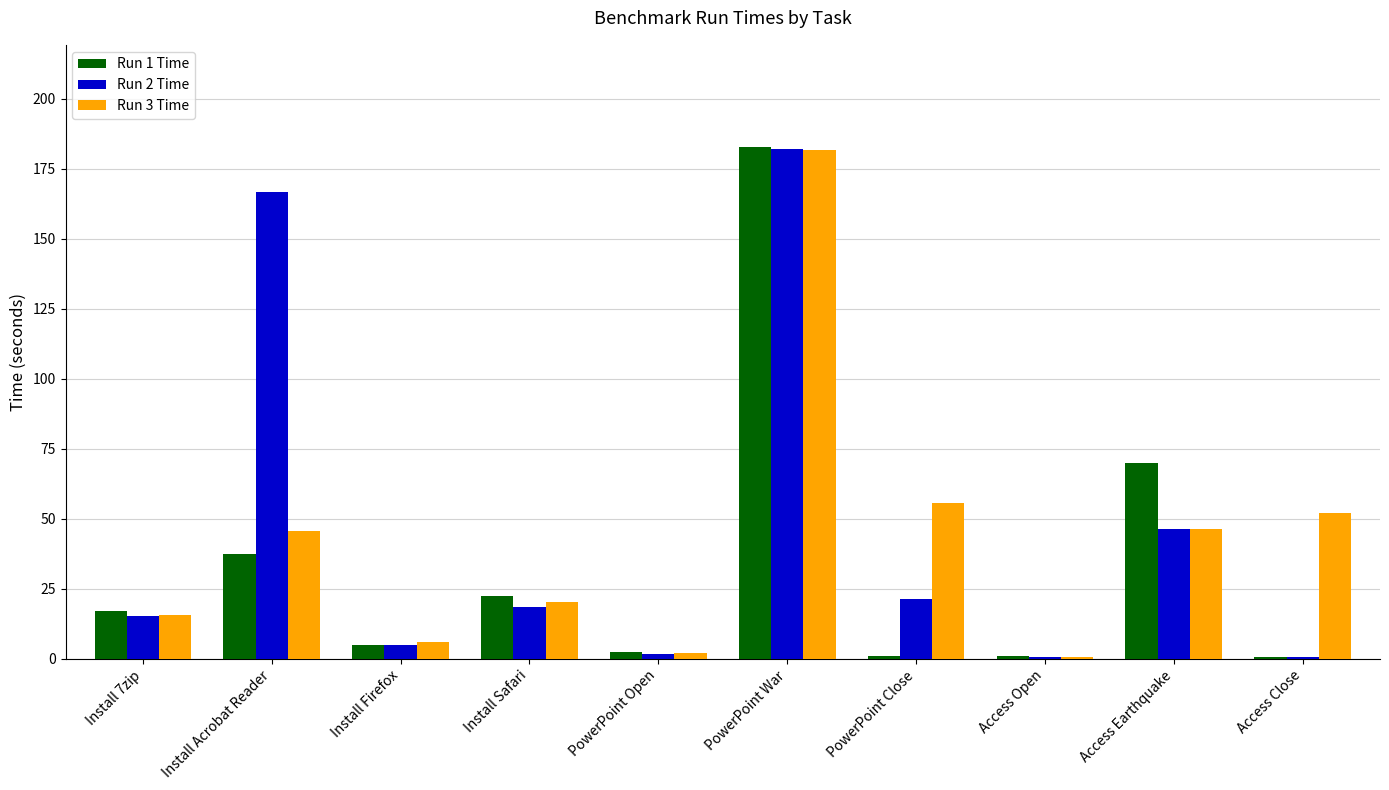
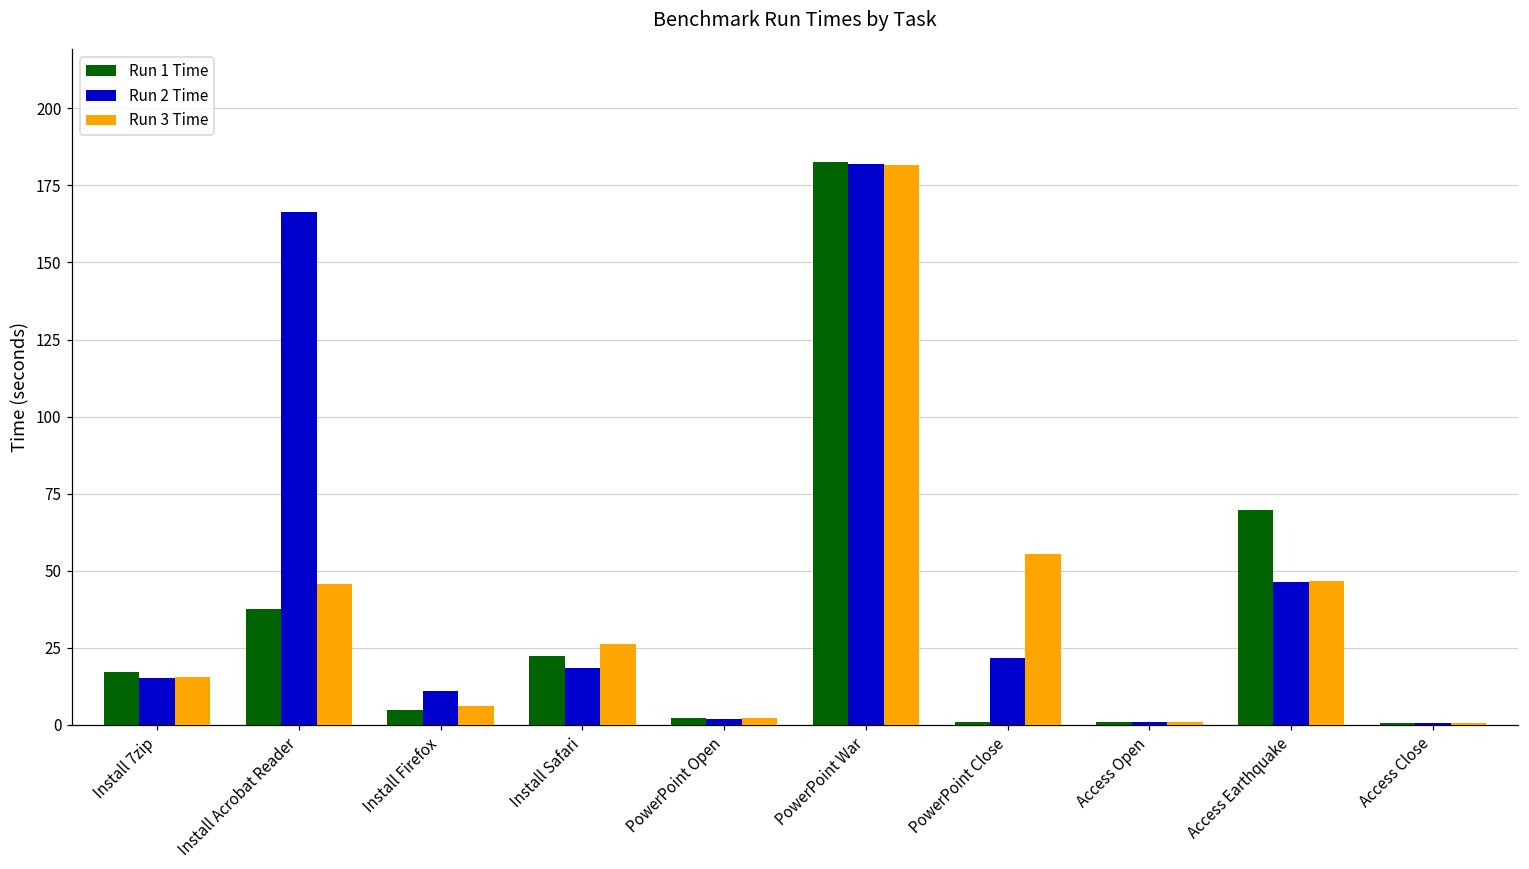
  {
    "Run 1 Time": {
      "Install 7zip": 17,
      "Install Acrobat Reader": 38,
      "Install Firefox": 5,
      "Install Safari": 22,
      "PowerPoint Open": 2,
      "PowerPoint War": 183,
      "PowerPoint Close": 1,
      "Access Open": 1,
      "Access Earthquake": 70
    },
    "Run 2 Time": {
      "Install 7zip": 15,
      "Install Acrobat Reader": 166,
-     "Install Firefox": 5,
+     "Install Firefox": 11,
      "Install Safari": 18,
      "PowerPoint Open": 2,
      "PowerPoint War": 182,
      "PowerPoint Close": 22,
      "Access Earthquake": 46
    },
    "Run 3 Time": {
      "Install 7zip": 16,
      "Install Acrobat Reader": 46,
      "Install Firefox": 6,
-     "Install Safari": 20,
+     "Install Safari": 26,
      "PowerPoint Open": 2,
      "PowerPoint War": 182,
      "PowerPoint Close": 56,
      "Access Earthquake": 47,
-     "Access Close": 52
+     "Access Close": 1
    }
  }
